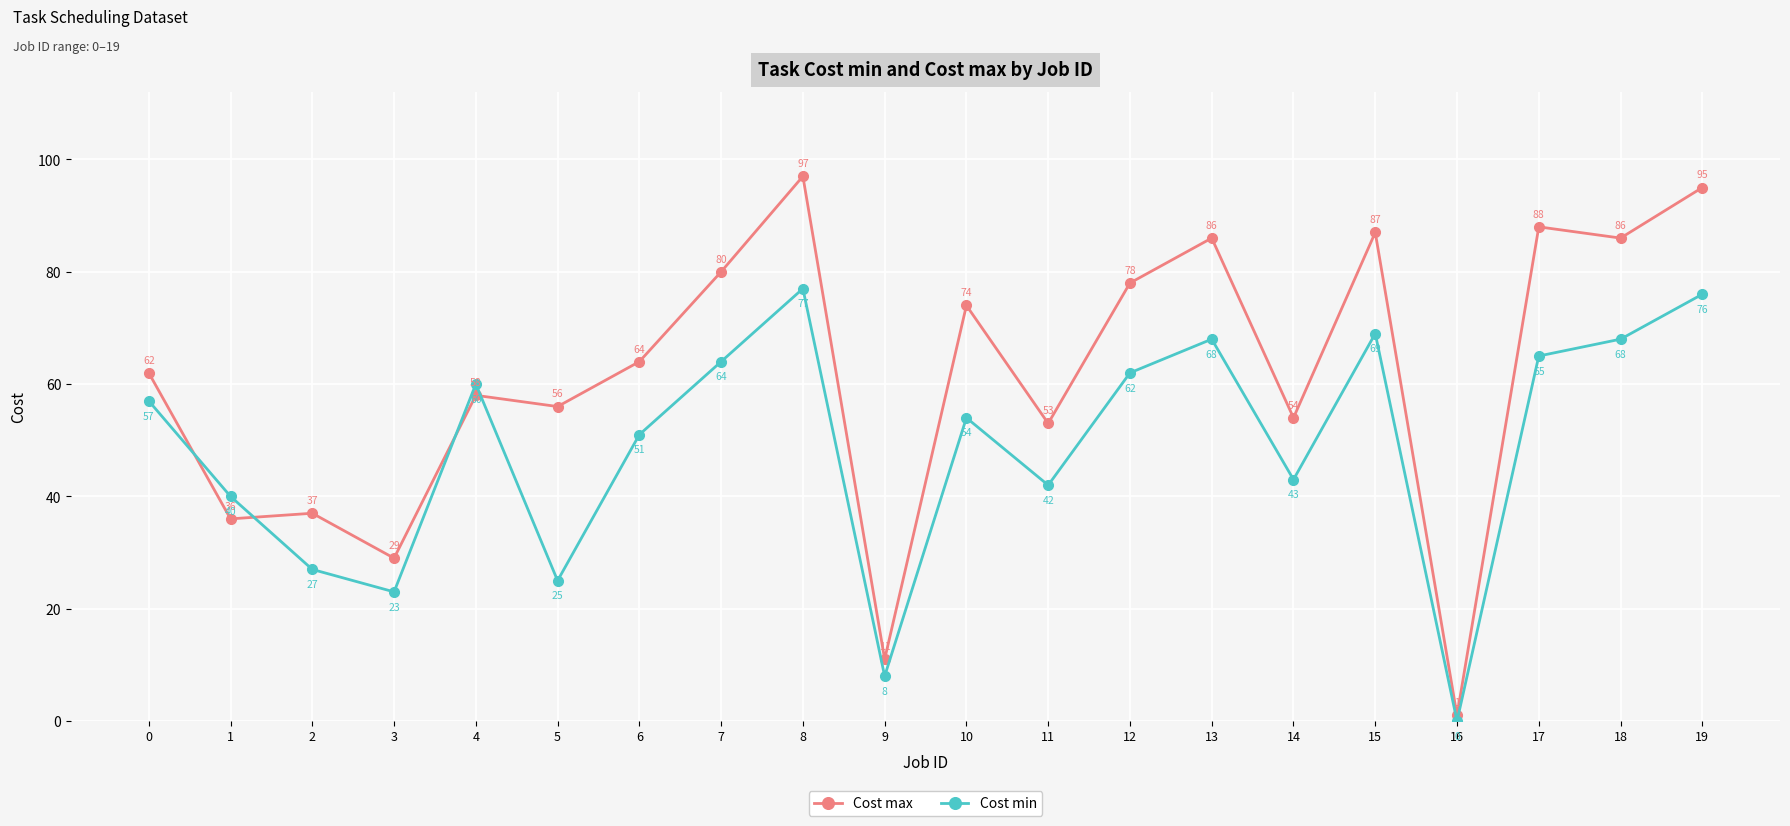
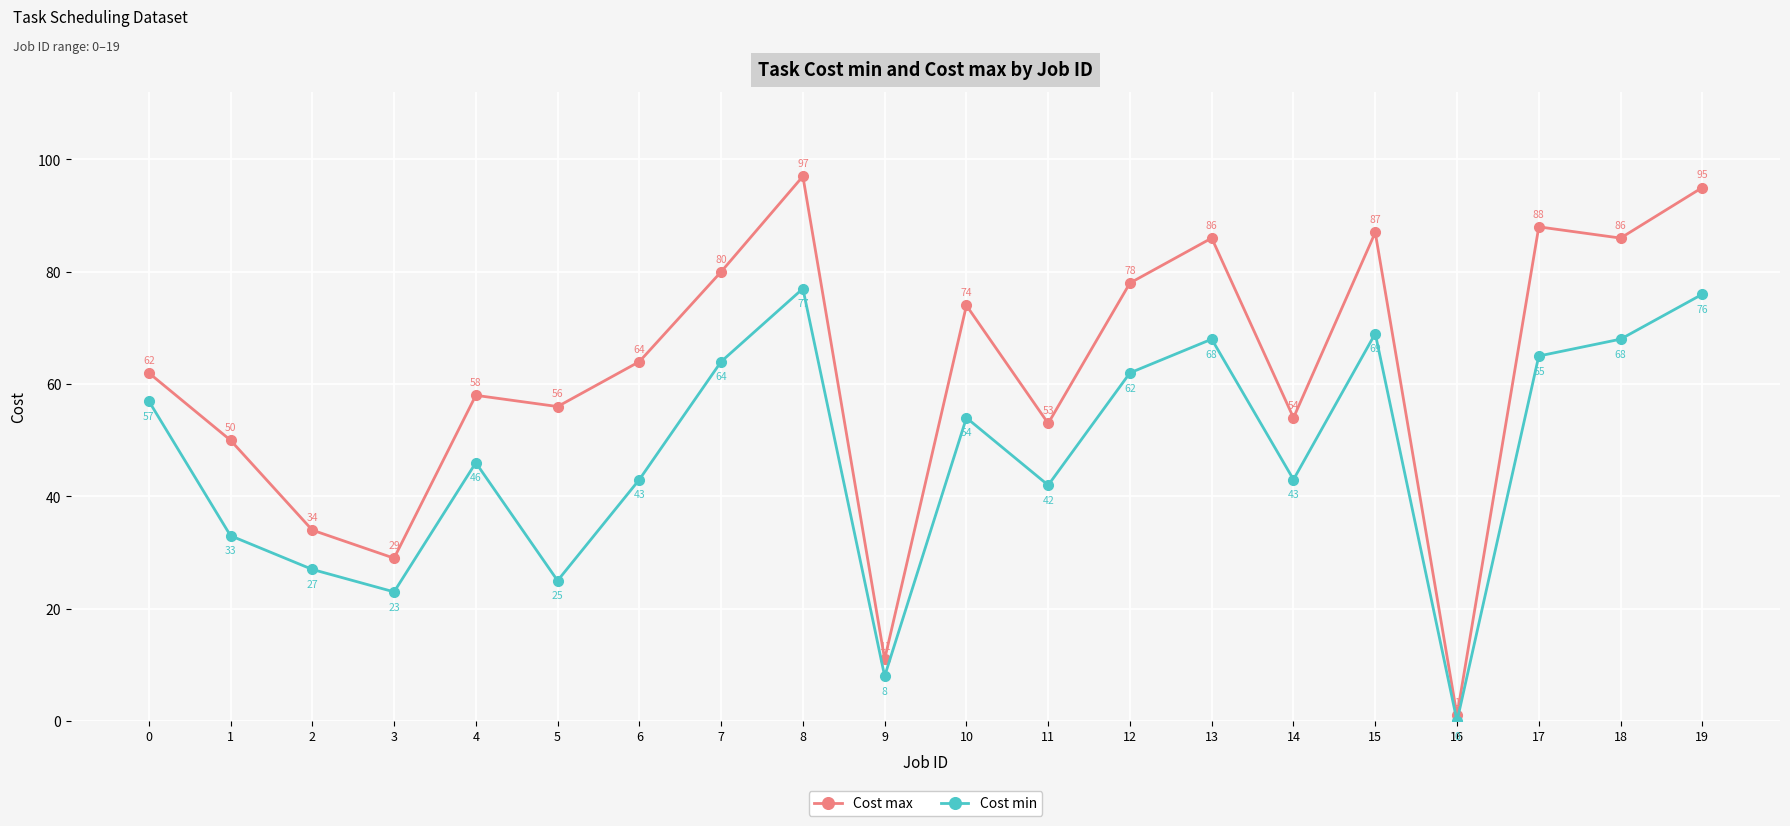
  {
    "Cost max": {
      "0": 62,
-     "1": 36,
-     "2": 37,
+     "1": 50,
+     "2": 34,
      "3": 29,
      "5": 56,
      "6": 64,
      "7": 80,
      "8": 97,
      "9": 11,
      "10": 74,
      "11": 53,
      "12": 78,
      "13": 86,
      "14": 54,
      "15": 87,
      "17": 88,
      "18": 86,
      "19": 95
    },
    "Cost min": {
      "0": 57,
-     "1": 40,
+     "1": 33,
      "2": 27,
      "3": 23,
-     "4": 60,
+     "4": 46,
      "5": 25,
-     "6": 51,
+     "6": 43,
      "7": 64,
      "8": 77,
      "9": 8,
      "10": 54,
      "11": 42,
      "12": 62,
      "13": 68,
      "14": 43,
      "15": 69,
      "16": 0,
      "17": 65,
      "18": 68,
      "19": 76
    }
  }
